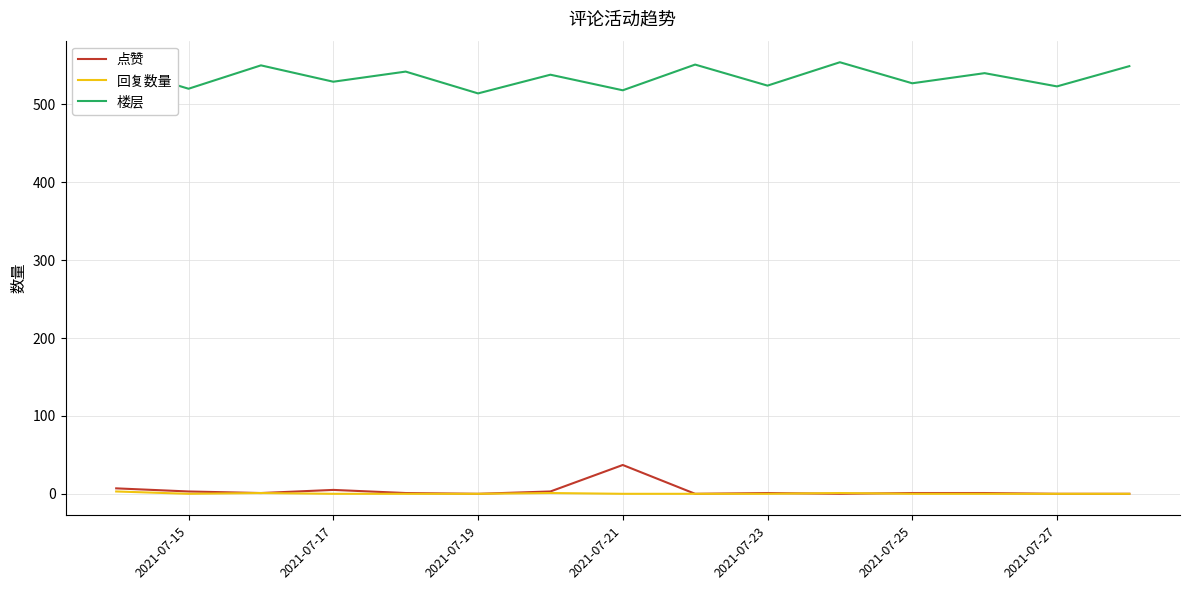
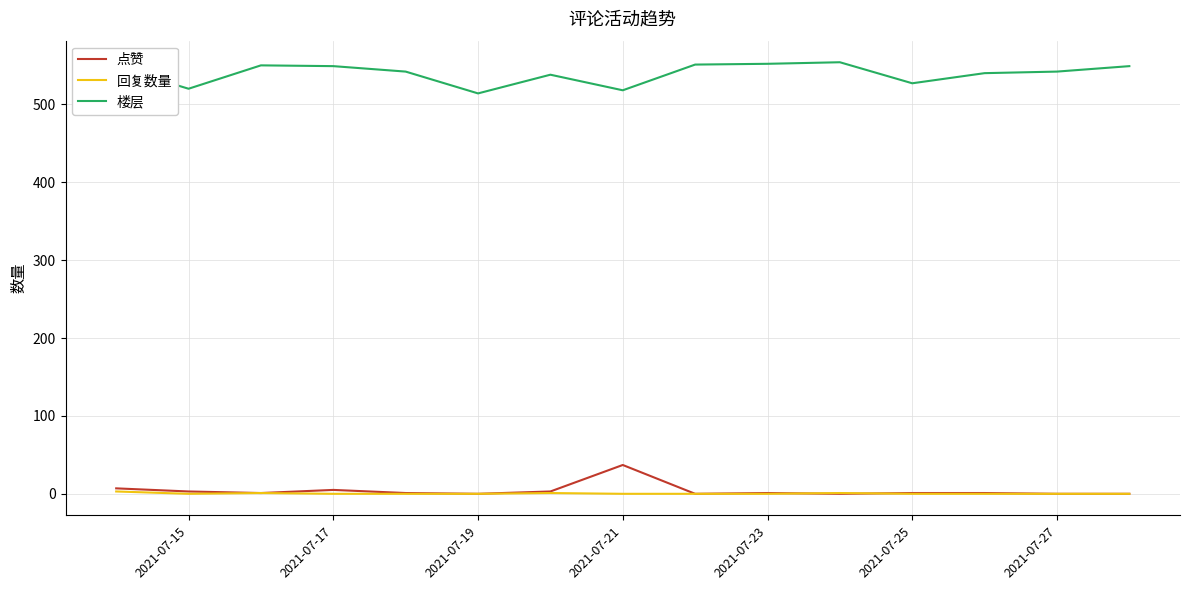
  {
    "点赞": {
      "2021-07-17": 10,
      "2021-07-21": 40
    },
    "回复数量": {
      "2021-07-17": 0,
      "2021-07-21": 0
    },
    "楼层": {
      "2021-07-15": 520,
-     "2021-07-17": 530,
+     "2021-07-17": 550,
      "2021-07-19": 510,
      "2021-07-21": 520,
-     "2021-07-23": 520,
+     "2021-07-23": 550,
      "2021-07-25": 530,
-     "2021-07-27": 520
+     "2021-07-27": 540
    }
  }
